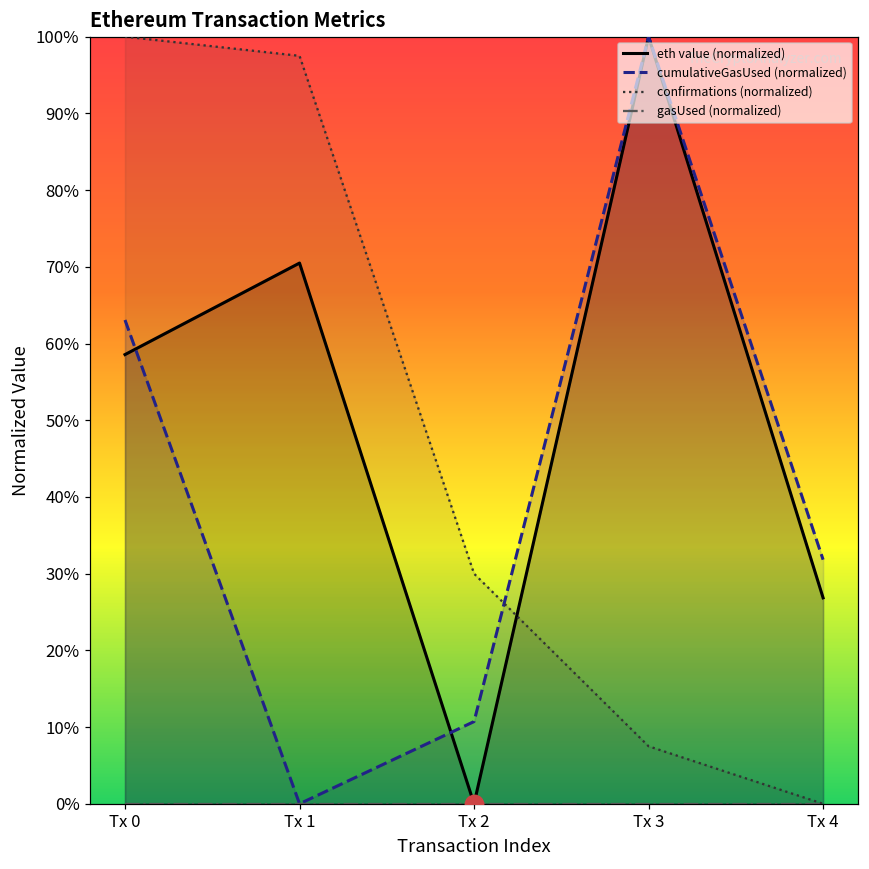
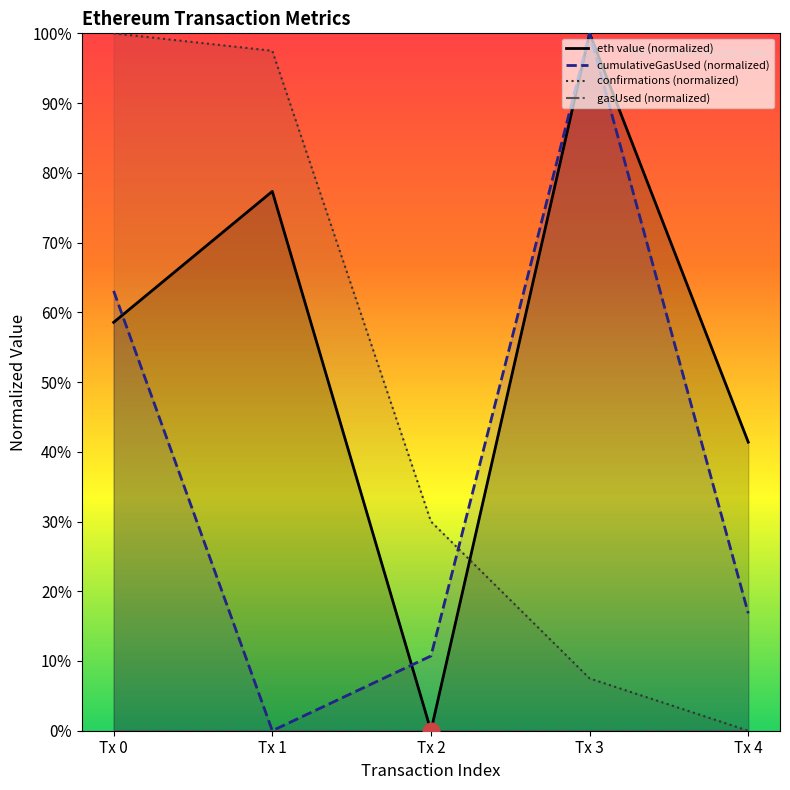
  {
    "eth value (normalized)": {
      "Tx 0": "59%",
-     "Tx 1": "70%",
-     "Tx 4": "27%"
+     "Tx 1": "77%",
+     "Tx 4": "41%"
    },
    "cumulativeGasUsed (normalized)": {
      "Tx 0": "63%",
      "Tx 2": "11%",
-     "Tx 4": "32%"
+     "Tx 4": "17%"
    }
  }
